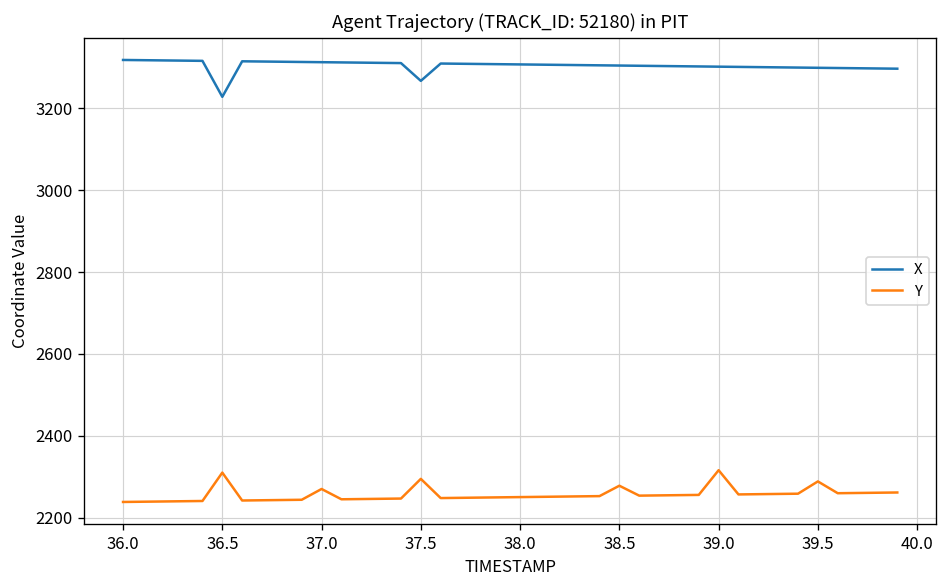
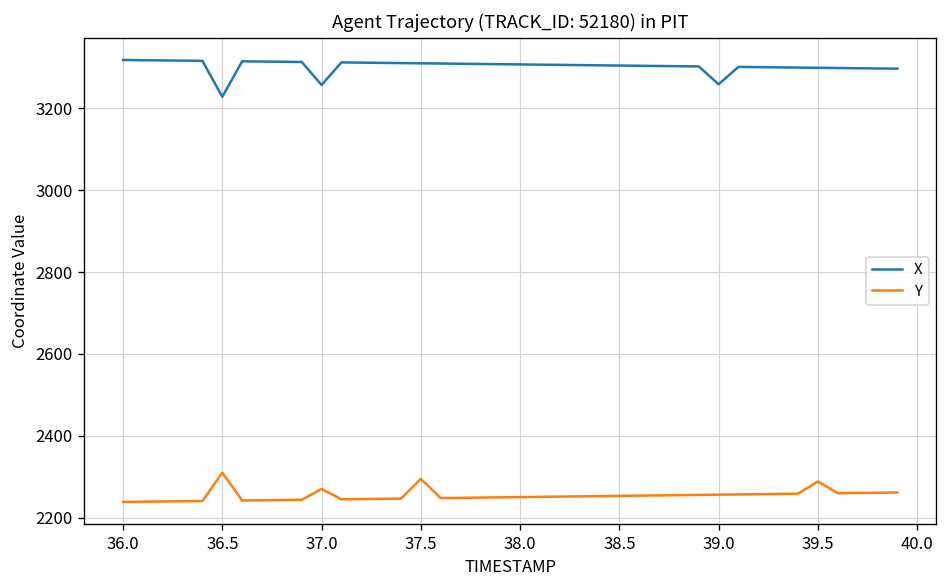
  {
    "X": {
      "36.0": 3320,
      "36.5": 3230,
-     "37.0": 3310,
-     "37.5": 3270,
+     "37.0": 3260,
+     "37.5": 3310,
      "38.0": 3310,
      "38.5": 3300,
-     "39.0": 3300,
+     "39.0": 3260,
      "39.5": 3300
    },
    "Y": {
      "36.0": 2240,
      "36.5": 2310,
      "37.0": 2270,
      "37.5": 2290,
      "38.0": 2250,
-     "38.5": 2280,
-     "39.0": 2320,
+     "38.5": 2250,
+     "39.0": 2260,
      "39.5": 2290
    }
  }
